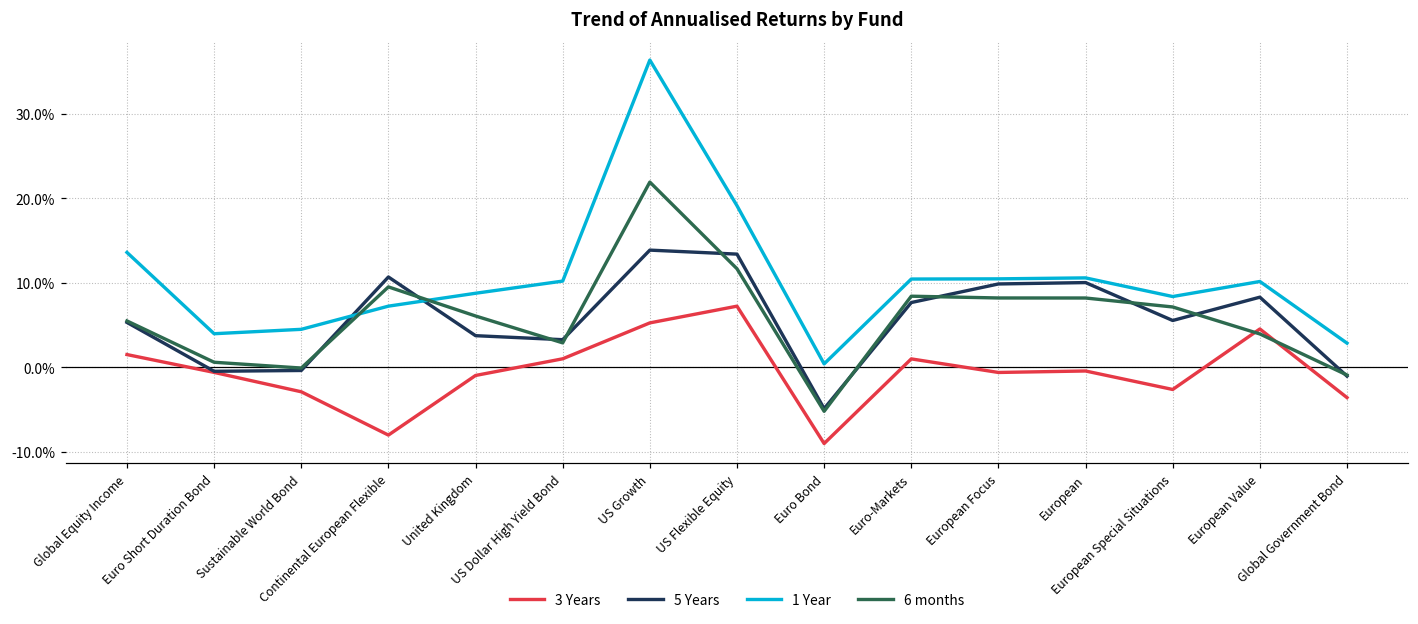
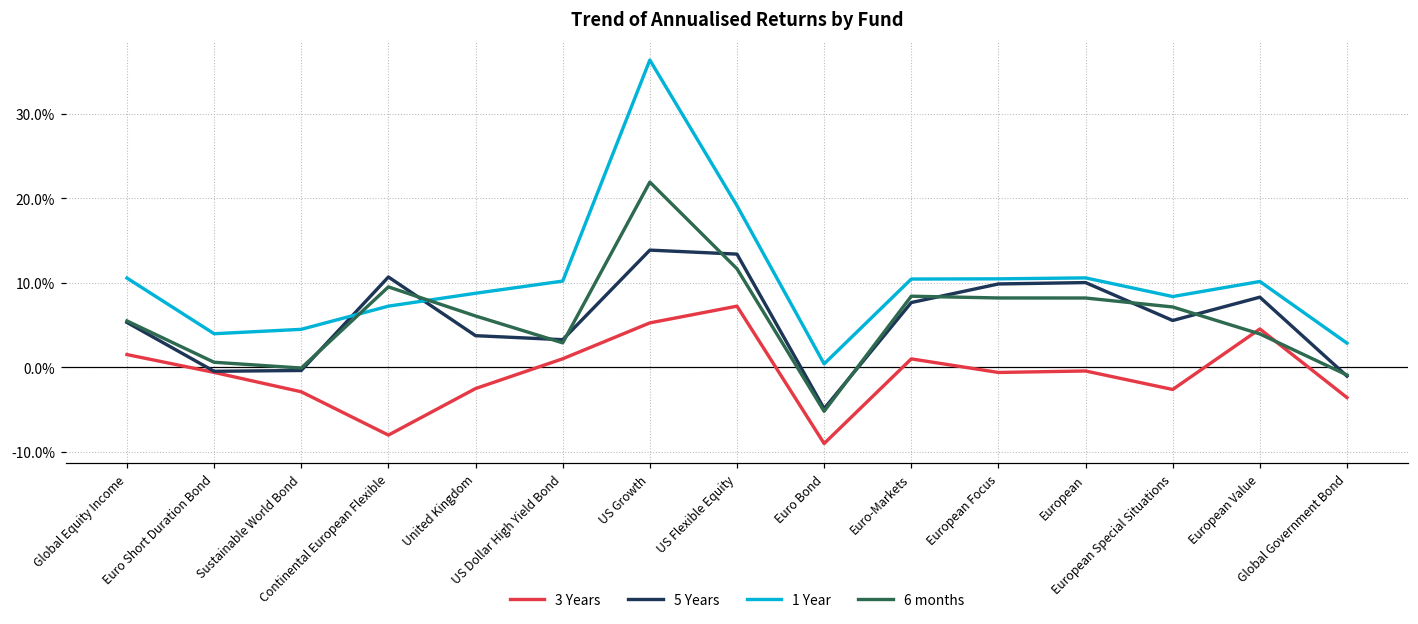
  {
    "3 Years": {
      "Global Equity Income": "1%",
      "Sustainable World Bond": "-3%",
      "Continental European Flexible": "-8%",
-     "United Kingdom": "-1%",
+     "United Kingdom": "-3%",
      "US Dollar High Yield Bond": "1%",
      "US Growth": "5%",
      "US Flexible Equity": "7%",
      "Euro Bond": "-9%",
      "Euro-Markets": "1%",
      "European Focus": "-1%",
      "European": "0%",
      "European Special Situations": "-3%",
      "European Value": "5%",
      "Global Government Bond": "-4%"
    },
    "1 Year": {
-     "Global Equity Income": "14%",
+     "Global Equity Income": "11%",
      "Euro Short Duration Bond": "4%",
      "Sustainable World Bond": "4%",
      "Continental European Flexible": "7%",
      "United Kingdom": "9%",
      "US Dollar High Yield Bond": "10%",
      "US Growth": "36%",
      "US Flexible Equity": "19%",
      "Euro Bond": "0%",
      "Euro-Markets": "10%",
      "European Focus": "10%",
      "European": "11%",
      "European Special Situations": "8%",
      "European Value": "10%",
      "Global Government Bond": "3%"
    }
  }
